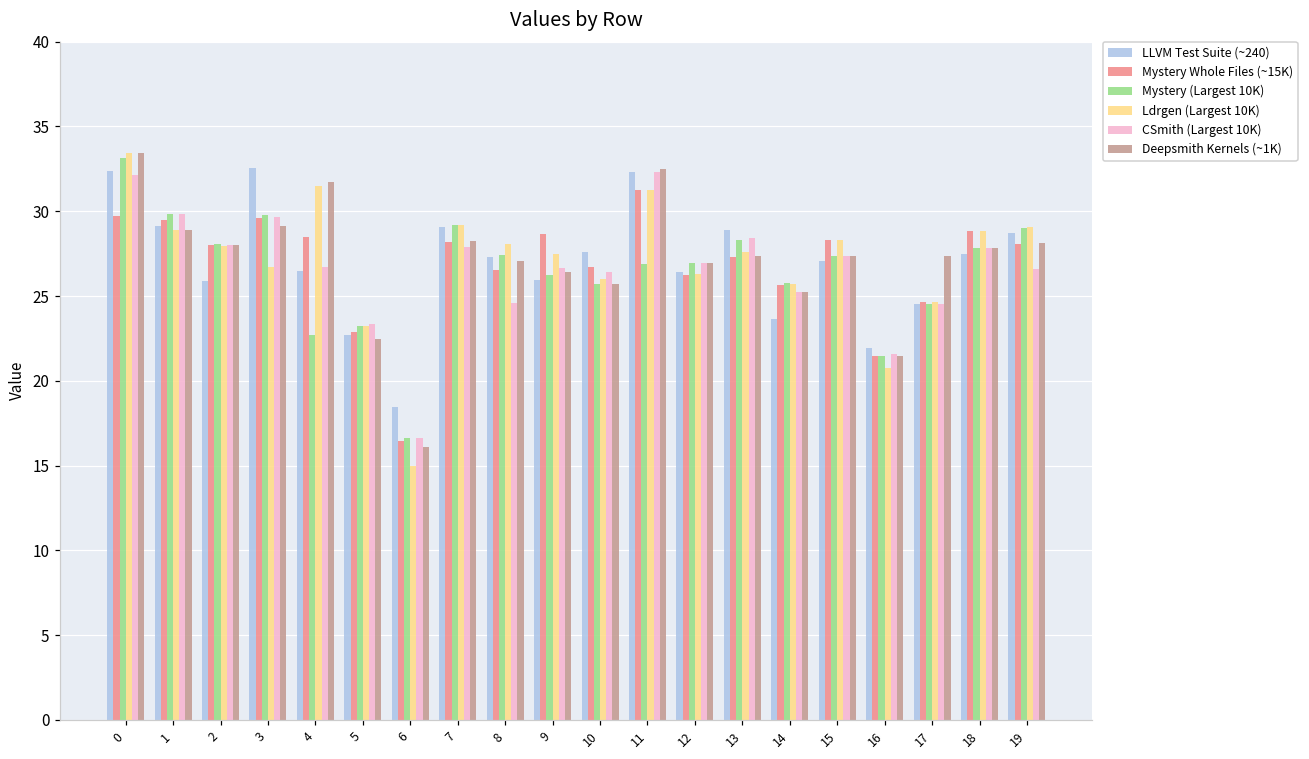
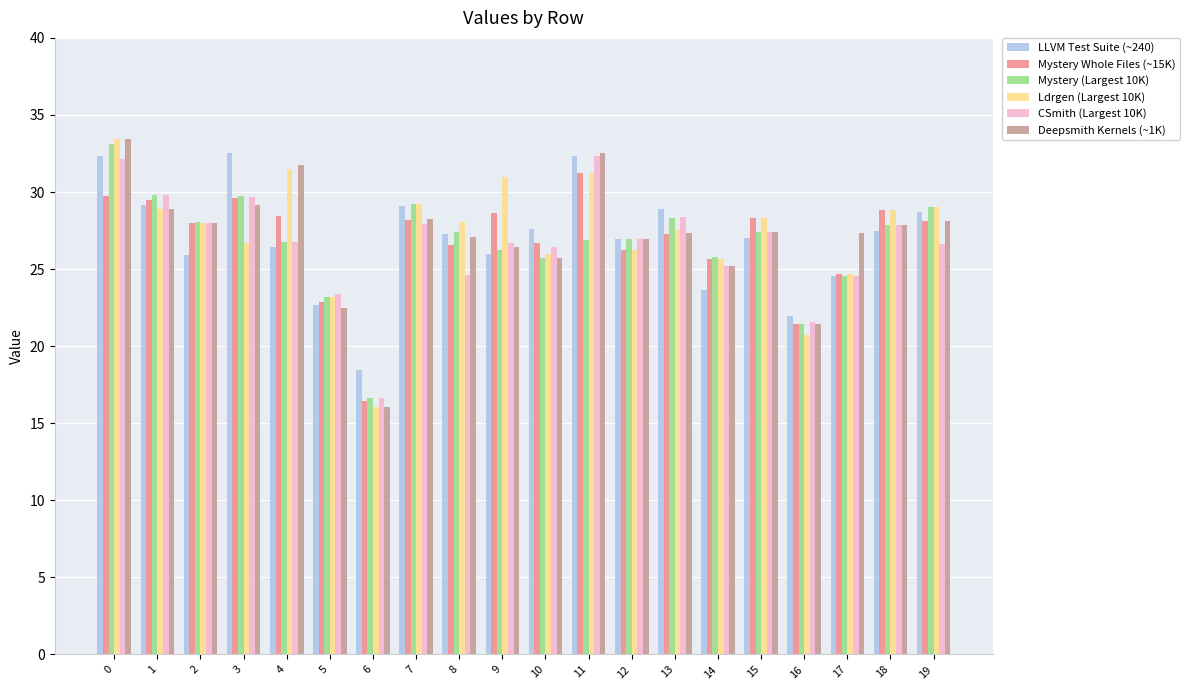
  {
    "LLVM Test Suite (~240)": {
      "0": 32.4,
      "1": 29.1,
      "2": 25.9,
      "3": 32.5,
      "4": 26.5,
      "5": 22.7,
      "6": 18.5,
      "7": 29.1,
      "8": 27.3,
      "9": 26.0,
      "10": 27.6,
      "11": 32.3,
-     "12": 26.4,
+     "12": 27.0,
      "13": 28.9,
      "14": 23.7,
      "15": 27.0,
      "16": 22.0,
      "17": 24.5,
      "18": 27.5,
      "19": 28.7
    },
    "Mystery (Largest 10K)": {
      "0": 33.1,
      "1": 29.8,
      "2": 28.1,
      "3": 29.8,
-     "4": 22.7,
+     "4": 26.7,
      "5": 23.2,
      "6": 16.6,
      "7": 29.2,
      "8": 27.4,
      "9": 26.3,
      "10": 25.7,
      "11": 26.9,
      "12": 27.0,
      "13": 28.3,
      "14": 25.8,
      "15": 27.4,
      "16": 21.4,
      "17": 24.5,
      "18": 27.9,
      "19": 29.0
    },
    "Ldrgen (Largest 10K)": {
      "0": 33.4,
      "1": 28.9,
      "2": 28.0,
      "3": 26.7,
      "4": 31.5,
      "5": 23.2,
-     "6": 15.0,
+     "6": 16.1,
      "7": 29.2,
      "8": 28.0,
-     "9": 27.5,
+     "9": 31.0,
      "10": 26.0,
      "11": 31.3,
      "12": 26.3,
      "13": 27.6,
      "14": 25.7,
      "15": 28.3,
      "16": 20.8,
      "17": 24.7,
      "18": 28.9,
      "19": 29.0
    },
    "CSmith (Largest 10K)": {
      "0": 32.1,
      "1": 29.8,
      "2": 28.0,
      "3": 29.7,
      "4": 26.7,
      "5": 23.4,
      "6": 16.6,
      "7": 27.9,
      "8": 24.6,
      "9": 26.7,
      "10": 26.4,
      "11": 32.3,
      "12": 27.0,
      "13": 28.4,
      "14": 25.2,
      "15": 27.4,
      "16": 21.6,
      "17": 24.5,
      "18": 27.9,
      "19": 26.6
    }
  }
